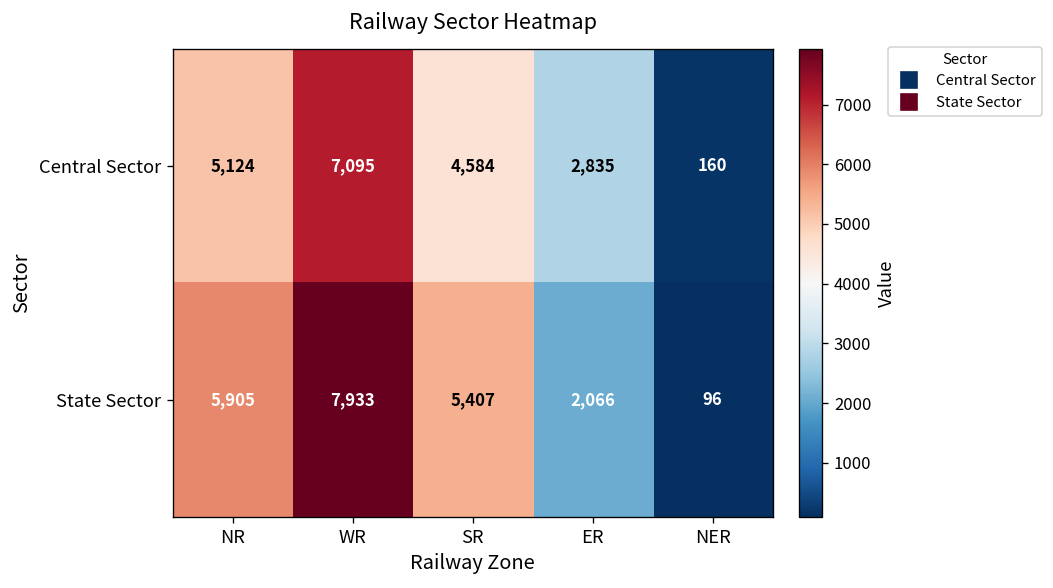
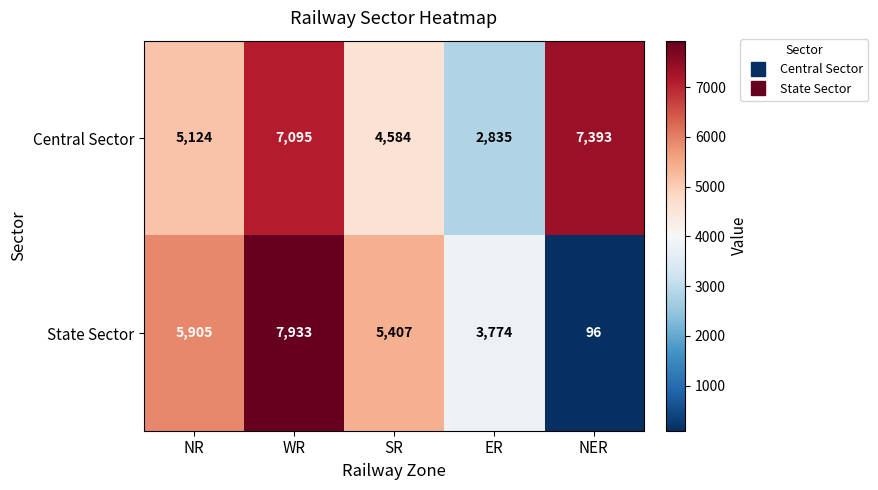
  {
    "Central Sector": {
      "NR": "5,124",
      "WR": "7,095",
      "SR": "4,584",
      "ER": "2,835",
-     "NER": "160"
+     "NER": "7,393"
    },
    "State Sector": {
      "NR": "5,905",
      "WR": "7,933",
      "SR": "5,407",
-     "ER": "2,066",
+     "ER": "3,774",
      "NER": "96"
    }
  }
